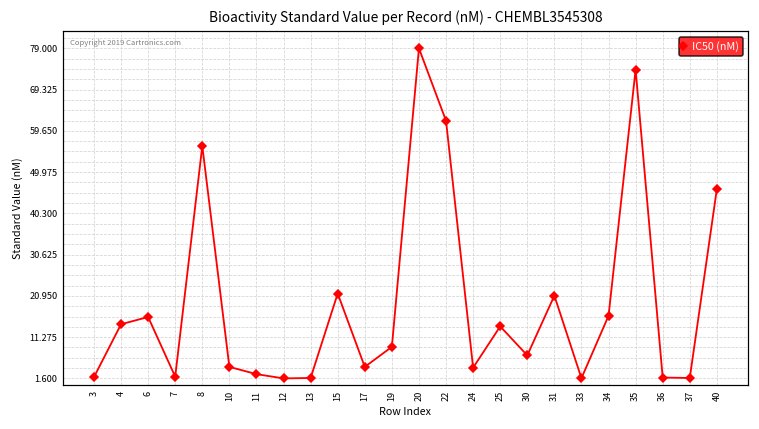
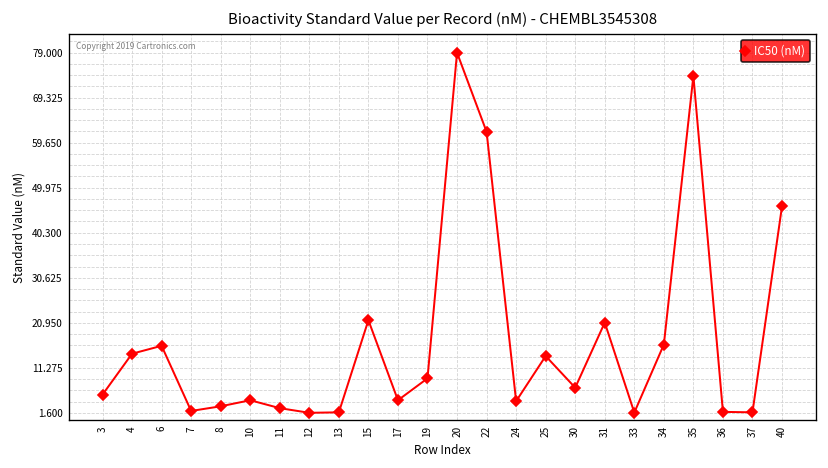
  {
-   "3": 2,
+   "3": 6,
    "4": 14,
    "6": 16,
    "7": 2,
-   "8": 56,
+   "8": 3,
    "10": 4,
    "11": 3,
    "12": 2,
    "13": 2,
    "15": 22,
    "17": 4,
    "19": 9,
    "20": 79,
    "22": 62,
    "24": 4,
    "25": 14,
    "30": 7,
    "31": 21,
    "33": 2,
    "34": 16,
    "35": 74,
    "36": 2,
    "37": 2,
    "40": 46
  }
